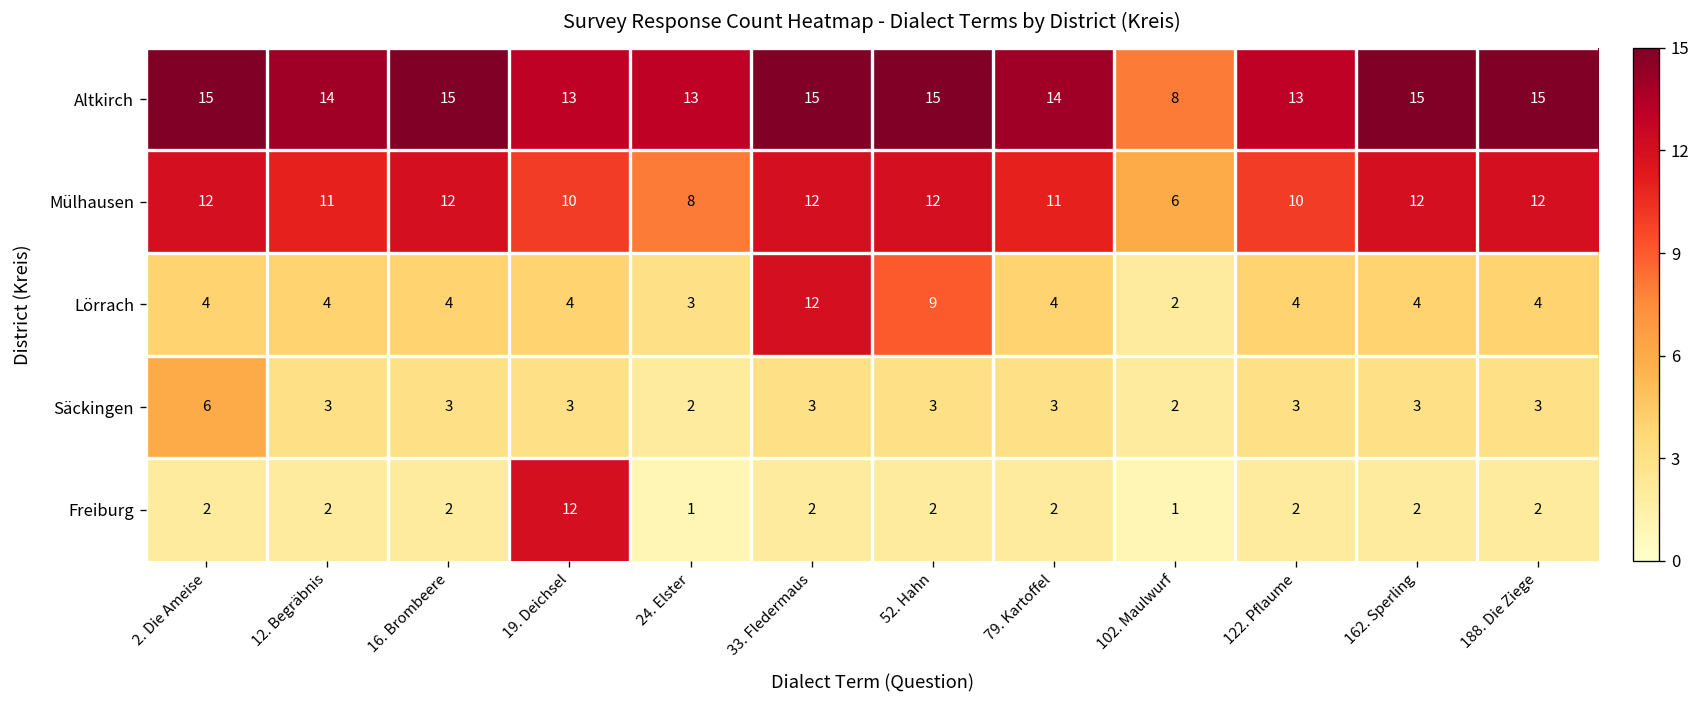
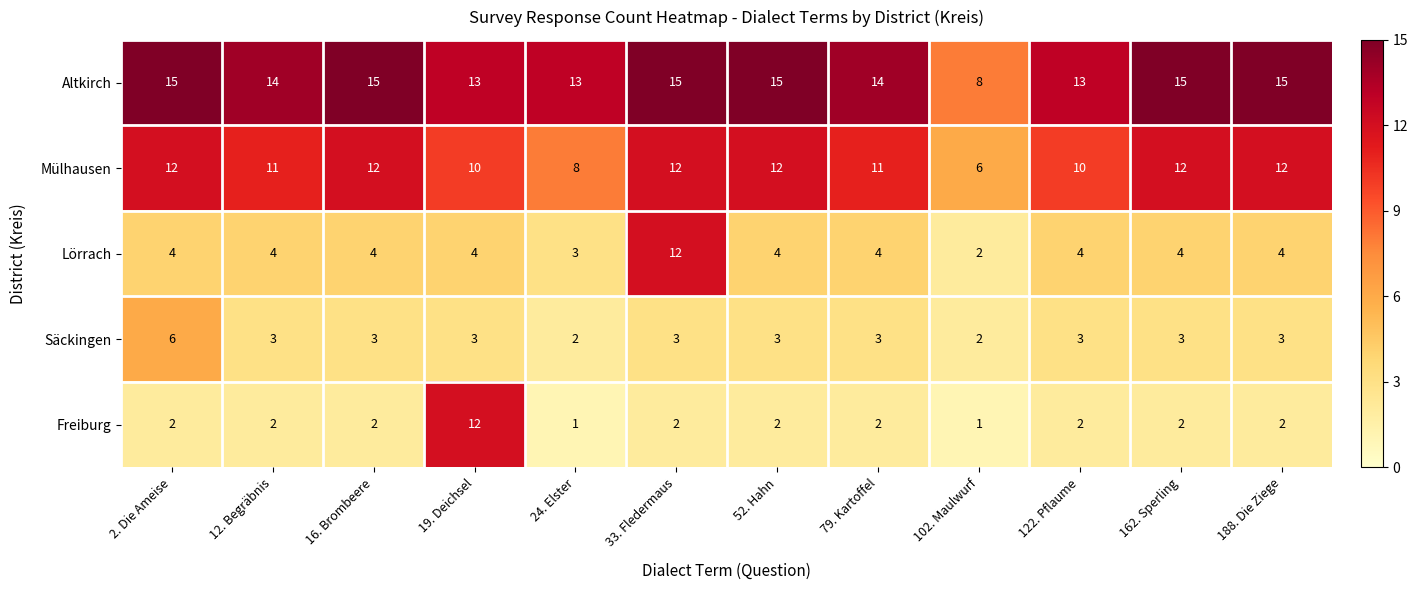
  {
    "Altkirch": {
      "2. Die Ameise": 15,
      "12. Begräbnis": 14,
      "16. Brombeere": 15,
      "19. Deichsel": 13,
      "24. Elster": 13,
      "33. Fledermaus": 15,
      "52. Hahn": 15,
      "79. Kartoffel": 14,
      "102. Maulwurf": 8,
      "122. Pflaume": 13,
      "162. Sperling": 15,
      "188. Die Ziege": 15
    },
    "Mülhausen": {
      "2. Die Ameise": 12,
      "12. Begräbnis": 11,
      "16. Brombeere": 12,
      "19. Deichsel": 10,
      "24. Elster": 8,
      "33. Fledermaus": 12,
      "52. Hahn": 12,
      "79. Kartoffel": 11,
      "102. Maulwurf": 6,
      "122. Pflaume": 10,
      "162. Sperling": 12,
      "188. Die Ziege": 12
    },
    "Lörrach": {
      "2. Die Ameise": 4,
      "12. Begräbnis": 4,
      "16. Brombeere": 4,
      "19. Deichsel": 4,
      "24. Elster": 3,
      "33. Fledermaus": 12,
-     "52. Hahn": 9,
+     "52. Hahn": 4,
      "79. Kartoffel": 4,
      "102. Maulwurf": 2,
      "122. Pflaume": 4,
      "162. Sperling": 4,
      "188. Die Ziege": 4
    },
    "Säckingen": {
      "2. Die Ameise": 6,
      "12. Begräbnis": 3,
      "16. Brombeere": 3,
      "19. Deichsel": 3,
      "24. Elster": 2,
      "33. Fledermaus": 3,
      "52. Hahn": 3,
      "79. Kartoffel": 3,
      "102. Maulwurf": 2,
      "122. Pflaume": 3,
      "162. Sperling": 3,
      "188. Die Ziege": 3
    },
    "Freiburg": {
      "2. Die Ameise": 2,
      "12. Begräbnis": 2,
      "16. Brombeere": 2,
      "19. Deichsel": 12,
      "24. Elster": 1,
      "33. Fledermaus": 2,
      "52. Hahn": 2,
      "79. Kartoffel": 2,
      "102. Maulwurf": 1,
      "122. Pflaume": 2,
      "162. Sperling": 2,
      "188. Die Ziege": 2
    }
  }
